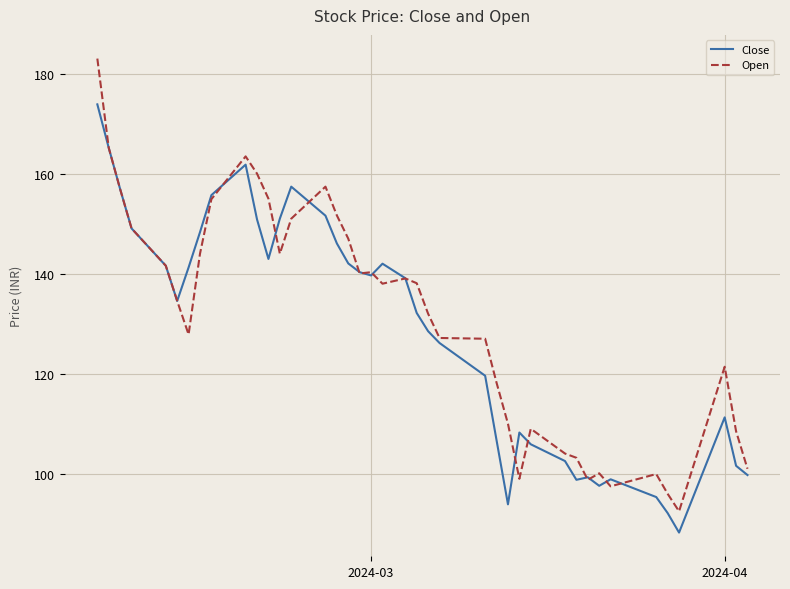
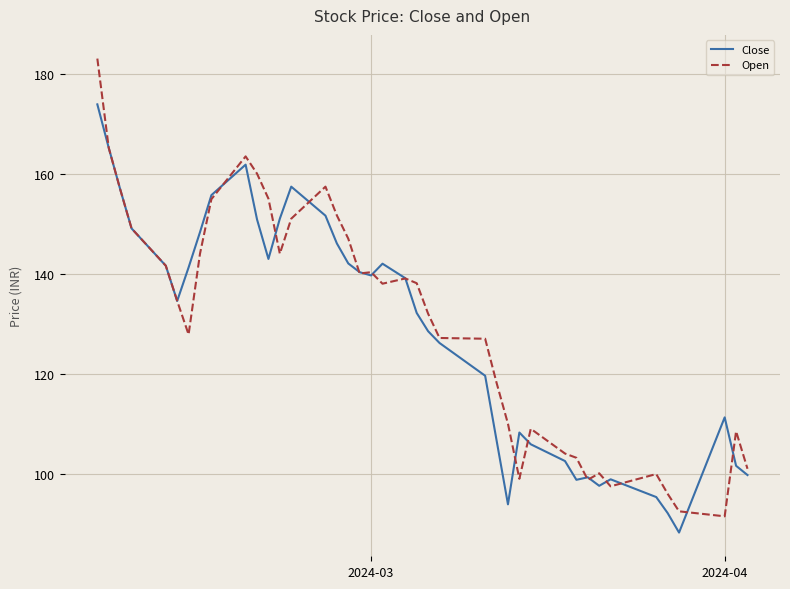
  {
    "Close": {
      "2024-03": 140,
      "2024-04": 111
    },
    "Open": {
      "2024-03": 140,
-     "2024-04": 121
+     "2024-04": 92
    }
  }
